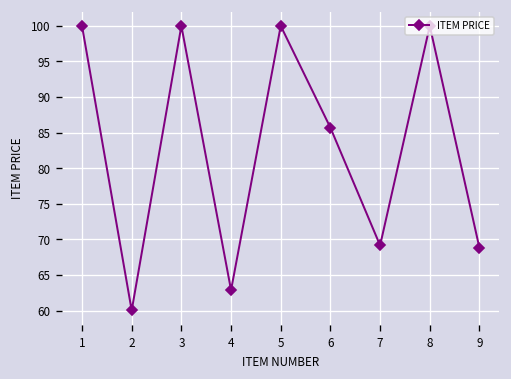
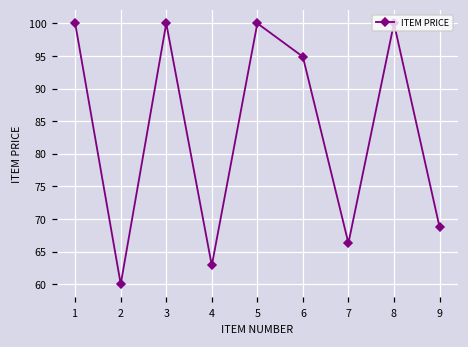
  {
    "1": 100,
    "2": 60,
    "3": 100,
    "4": 63,
    "5": 100,
-   "6": 86,
-   "7": 69,
+   "6": 95,
+   "7": 66,
    "9": 69
  }
